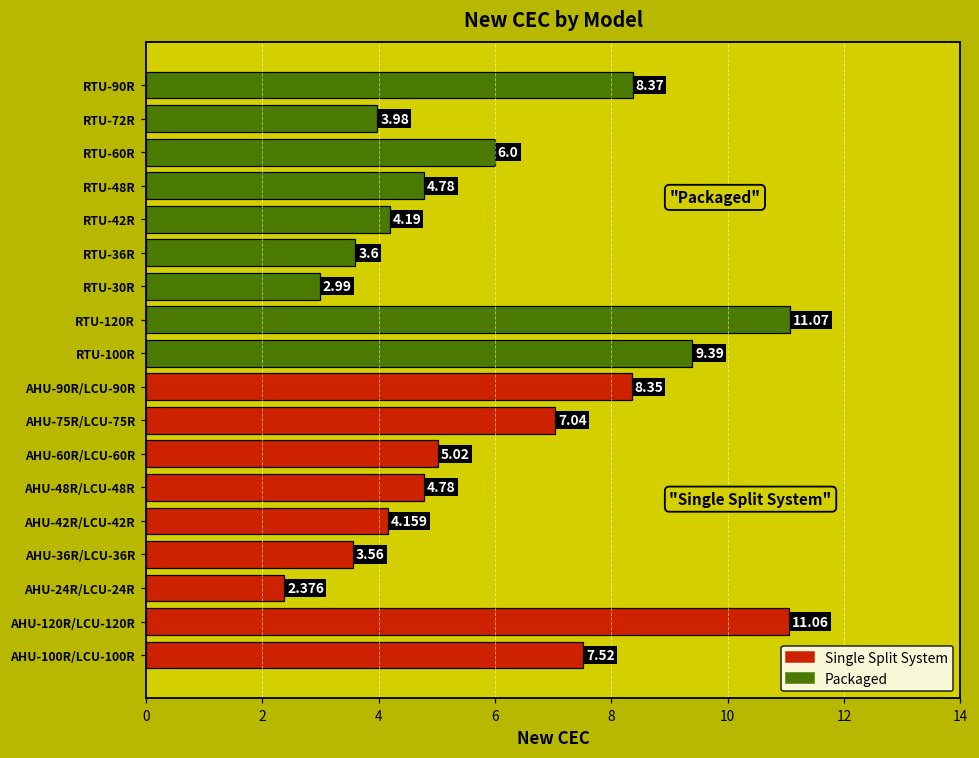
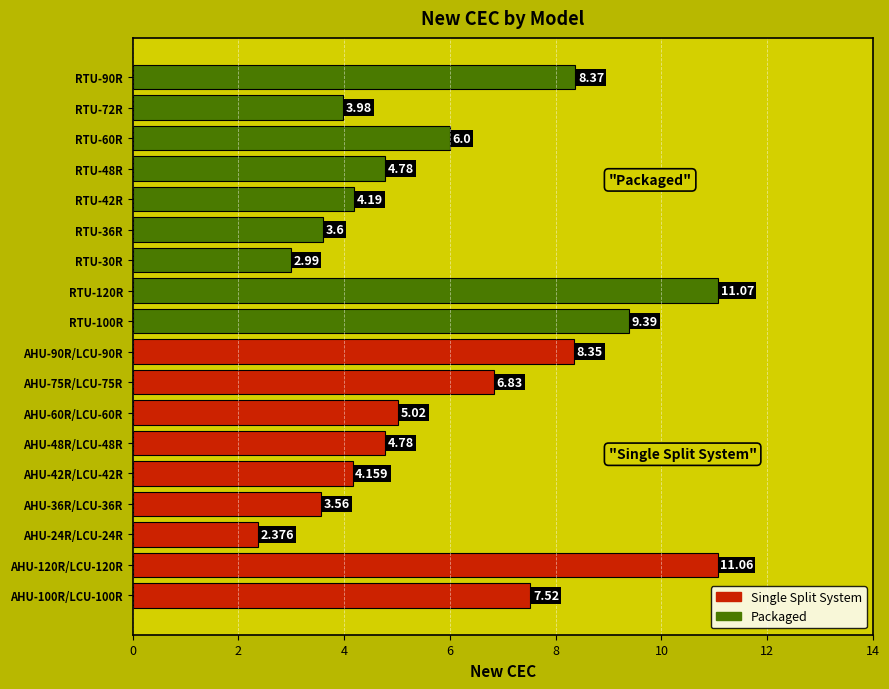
  {
    "Single Split System": {
-     "AHU-75R/LCU-75R": 7.04
+     "AHU-75R/LCU-75R": 6.83
    }
  }
